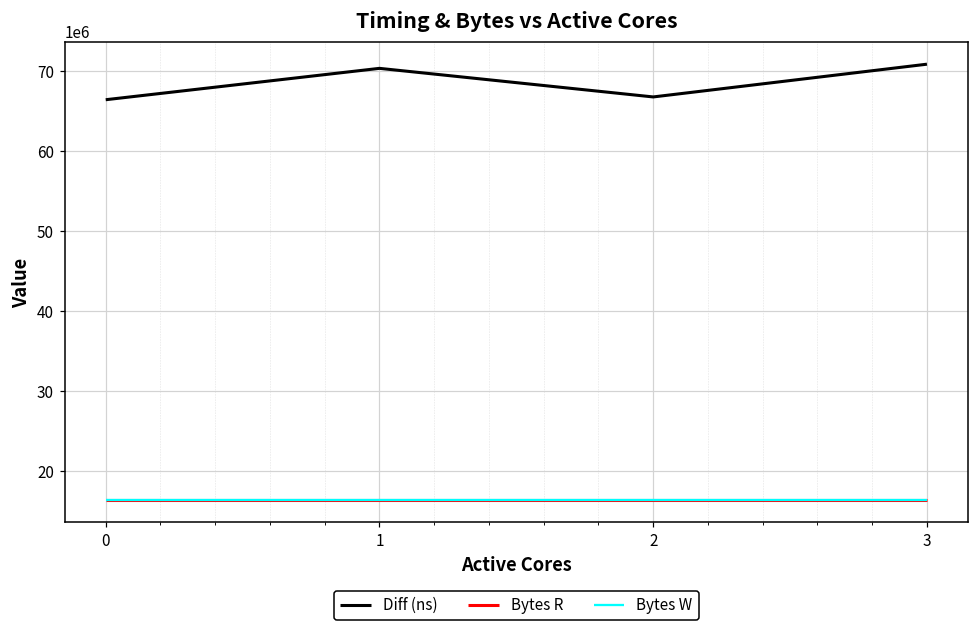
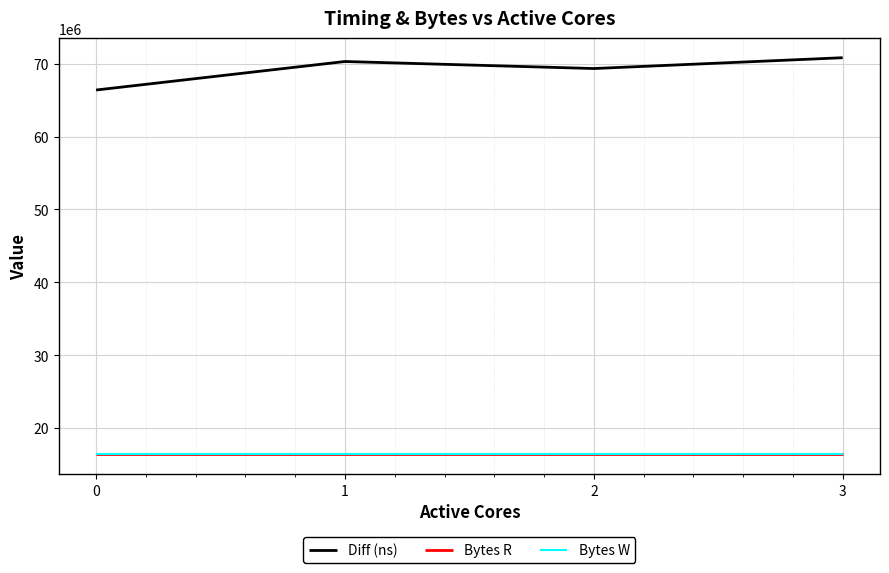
  {
    "Diff (ns)": {
      "0": 66000000,
      "1": 70000000,
-     "2": 67000000,
+     "2": 69000000,
      "3": 71000000
    },
    "Bytes W": {
      "0": 16000000,
      "1": 16000000,
      "2": 16000000,
      "3": 16000000
    }
  }
